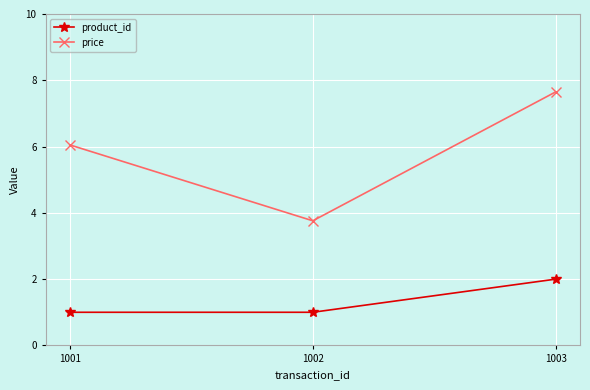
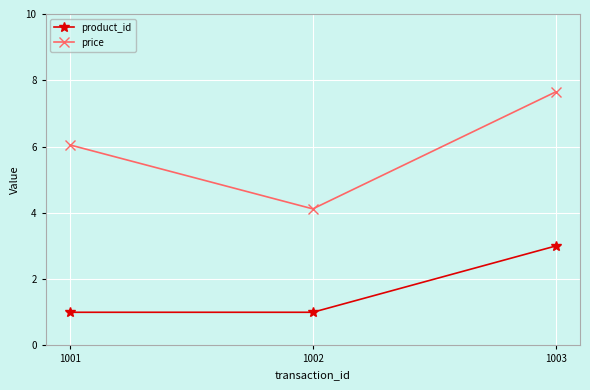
  {
    "product_id": {
      "1001": 1,
      "1002": 1,
-     "1003": 2
+     "1003": 3
    },
    "price": {
      "1001": 6.1,
-     "1002": 3.8,
+     "1002": 4.1,
      "1003": 7.7
    }
  }
